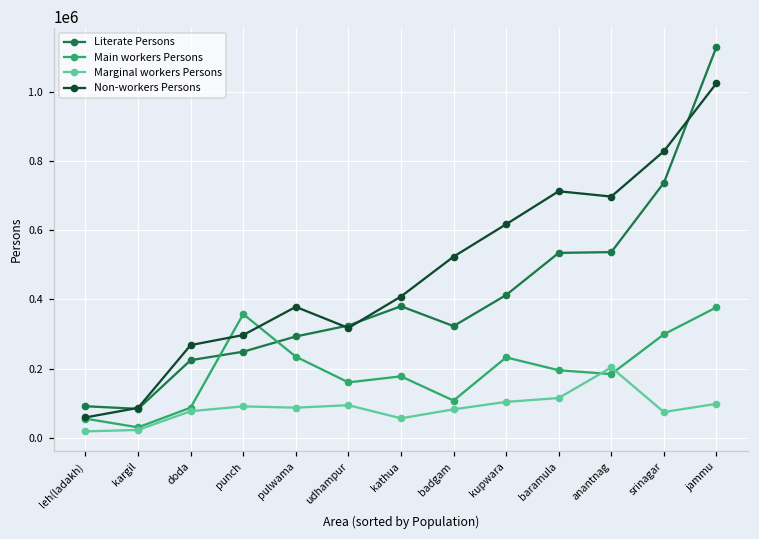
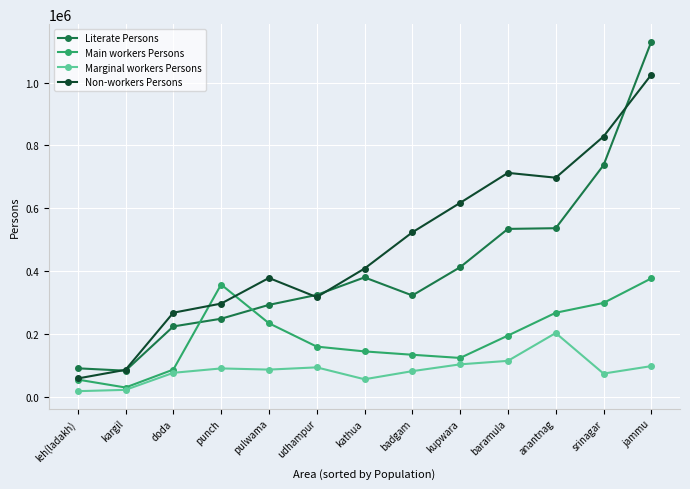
  {
    "Main workers Persons": {
      "doda": 90000,
      "punch": 360000,
      "pulwama": 230000,
      "udhampur": 160000,
-     "kathua": 180000,
-     "badgam": 110000,
-     "kupwara": 230000,
+     "kathua": 140000,
+     "badgam": 130000,
+     "kupwara": 120000,
      "baramula": 190000,
-     "anantnag": 180000,
+     "anantnag": 270000,
      "srinagar": 300000,
      "jammu": 380000
    },
    "Marginal workers Persons": {
      "leh(ladakh)": 20000,
      "doda": 80000,
      "punch": 90000,
      "pulwama": 90000,
      "udhampur": 90000,
      "kathua": 60000,
      "badgam": 80000,
      "kupwara": 100000,
      "baramula": 110000,
      "anantnag": 200000,
      "srinagar": 70000,
      "jammu": 100000
    }
  }
